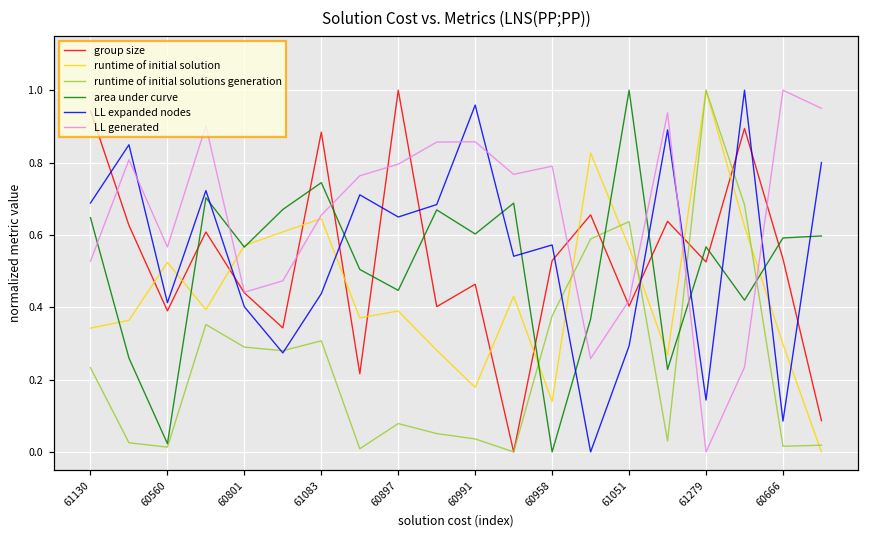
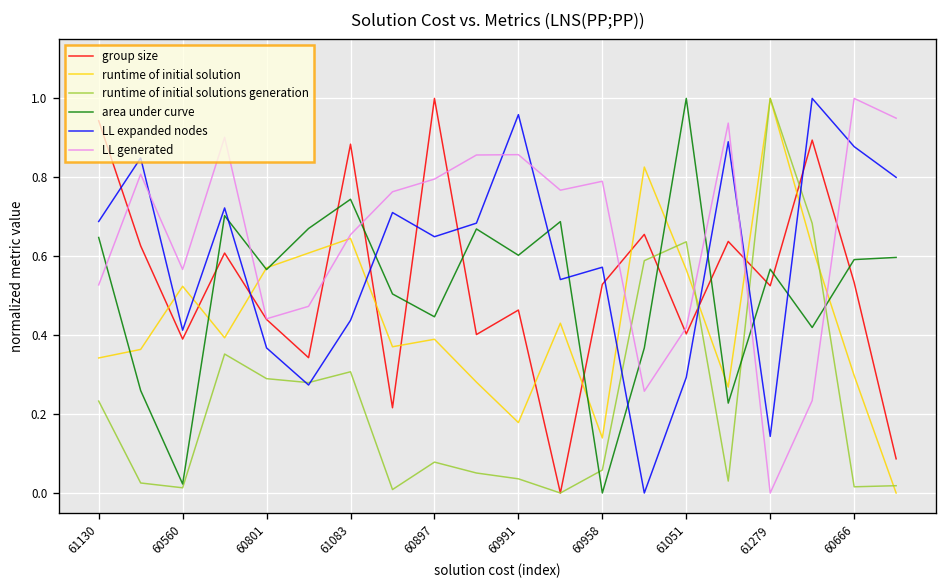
  {
    "group size": {
      "60560": 0.39,
      "61083": 0.88,
      "60897": 1.00,
      "60991": 0.46,
      "60958": 0.53,
      "61051": 0.40,
      "61279": 0.53,
      "60666": 0.53
    },
    "runtime of initial solution": {
      "61130": 0.34,
      "60560": 0.52,
      "61083": 0.65,
      "60897": 0.39,
      "60991": 0.18,
      "60958": 0.14,
      "61051": 0.57,
      "60666": 0.30
    },
    "runtime of initial solutions generation": {
      "61130": 0.23,
      "60560": 0.01,
      "60801": 0.29,
      "61083": 0.31,
      "60897": 0.08,
      "60991": 0.04,
-     "60958": 0.38,
+     "60958": 0.06,
      "61051": 0.64,
      "60666": 0.02
    },
    "area under curve": {
      "61130": 0.65,
      "60560": 0.02,
      "61083": 0.74,
      "60897": 0.45,
      "60991": 0.60,
      "60958": 0.00,
      "61051": 1.00,
      "61279": 0.57,
      "60666": 0.59
    },
    "LL expanded nodes": {
      "61130": 0.69,
      "60560": 0.41,
-     "60801": 0.40,
+     "60801": 0.37,
      "61083": 0.44,
      "60897": 0.65,
      "60991": 0.96,
      "60958": 0.57,
      "61051": 0.29,
      "61279": 0.14,
-     "60666": 0.09
+     "60666": 0.88
    },
    "LL generated": {
      "61130": 0.53,
      "60560": 0.57,
      "61083": 0.65,
      "60897": 0.80,
      "60991": 0.86,
      "60958": 0.79,
      "61051": 0.42,
      "61279": 0.00,
      "60666": 1.00
    }
  }
